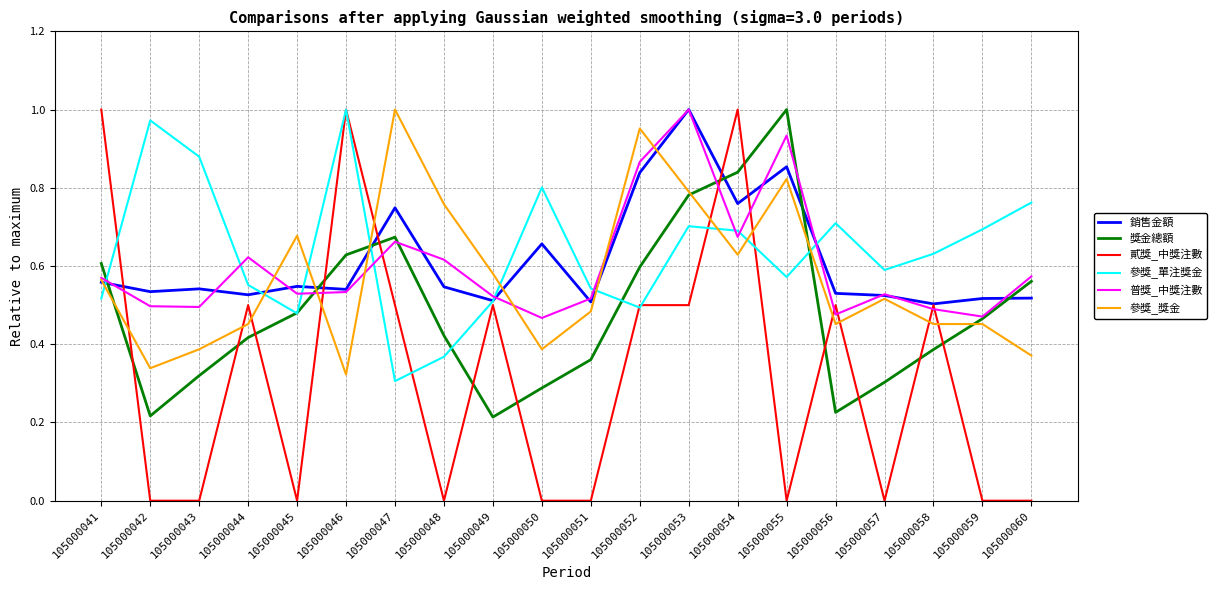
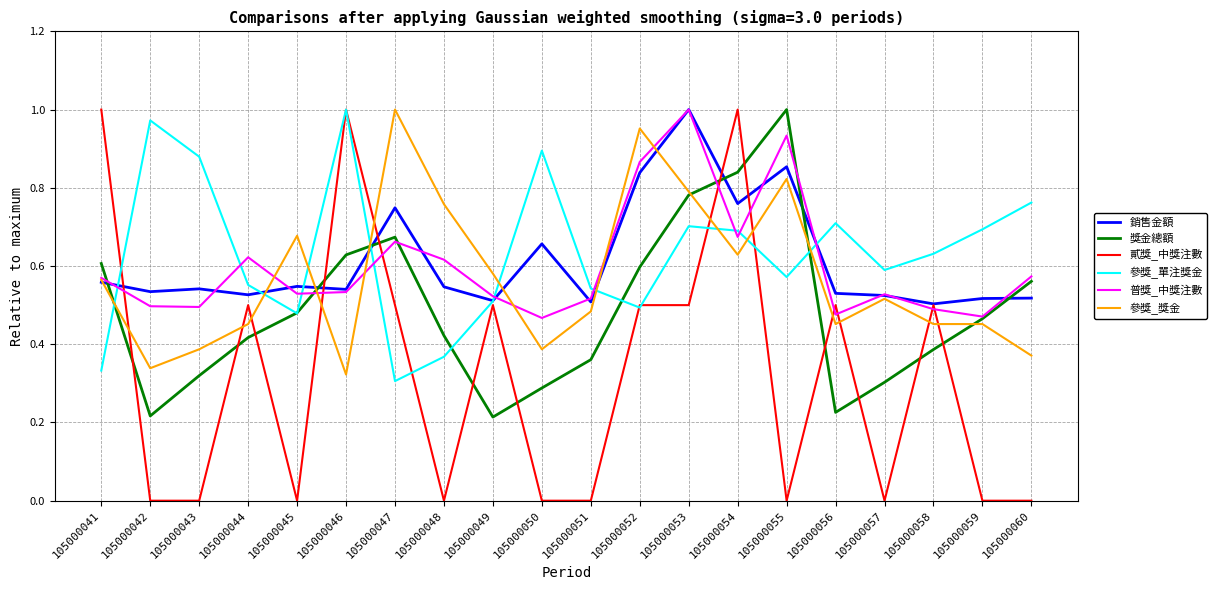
  {
    "銷售金額": {
      "105000042": 0.53,
      "105000043": 0.54,
      "105000044": 0.53,
      "105000045": 0.55,
      "105000046": 0.54,
      "105000047": 0.75,
      "105000048": 0.55,
      "105000050": 0.66,
      "105000051": 0.51,
      "105000052": 0.84,
      "105000054": 0.76,
      "105000055": 0.85,
      "105000056": 0.53,
      "105000059": 0.52,
      "105000060": 0.52
    },
    "獎金總額": {
      "105000041": 0.61,
      "105000042": 0.22,
      "105000043": 0.32,
      "105000044": 0.42,
      "105000046": 0.63,
      "105000047": 0.67,
      "105000048": 0.42,
      "105000049": 0.21,
      "105000050": 0.29,
      "105000051": 0.36,
      "105000052": 0.60,
      "105000053": 0.78,
      "105000054": 0.84,
      "105000055": 1.00,
      "105000056": 0.23,
      "105000057": 0.30,
      "105000058": 0.39,
      "105000060": 0.56
    },
    "貳獎_中獎注數": {
      "105000041": 1.00,
      "105000042": 0.00,
      "105000043": 0.00,
      "105000044": 0.50,
      "105000045": 0.00,
      "105000047": 0.50,
      "105000048": 0.00,
      "105000049": 0.50,
      "105000050": 0.00,
      "105000051": 0.00,
      "105000053": 0.50,
      "105000054": 1.00,
      "105000055": 0.00,
      "105000056": 0.50,
      "105000057": 0.00,
      "105000059": 0.00,
      "105000060": 0.00
    },
    "參獎_單注獎金": {
-     "105000041": 0.52,
+     "105000041": 0.33,
      "105000042": 0.97,
      "105000043": 0.88,
      "105000044": 0.55,
      "105000047": 0.31,
      "105000048": 0.37,
-     "105000050": 0.80,
+     "105000050": 0.90,
      "105000051": 0.54,
      "105000053": 0.70,
      "105000054": 0.69,
      "105000055": 0.57,
      "105000056": 0.71,
      "105000057": 0.59,
      "105000058": 0.63,
      "105000059": 0.69,
      "105000060": 0.76
    },
    "普獎_中獎注數": {
      "105000042": 0.50,
      "105000043": 0.50,
      "105000044": 0.62,
      "105000045": 0.53,
      "105000046": 0.53,
      "105000047": 0.66,
      "105000048": 0.62,
      "105000049": 0.52,
      "105000050": 0.47,
      "105000051": 0.52,
      "105000052": 0.87,
      "105000054": 0.67,
      "105000055": 0.93,
      "105000056": 0.48,
      "105000058": 0.49,
      "105000060": 0.57
    },
    "參獎_獎金": {
      "105000042": 0.34,
      "105000043": 0.39,
      "105000044": 0.45,
      "105000045": 0.68,
      "105000046": 0.32,
      "105000047": 1.00,
      "105000048": 0.76,
      "105000049": 0.58,
      "105000050": 0.39,
      "105000051": 0.48,
      "105000052": 0.95,
      "105000053": 0.79,
      "105000054": 0.63,
      "105000055": 0.82,
      "105000056": 0.45,
      "105000057": 0.52,
      "105000058": 0.45,
      "105000059": 0.45,
      "105000060": 0.37
    }
  }
